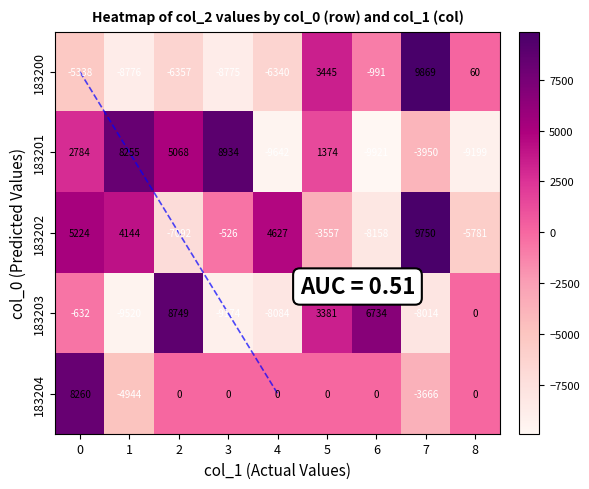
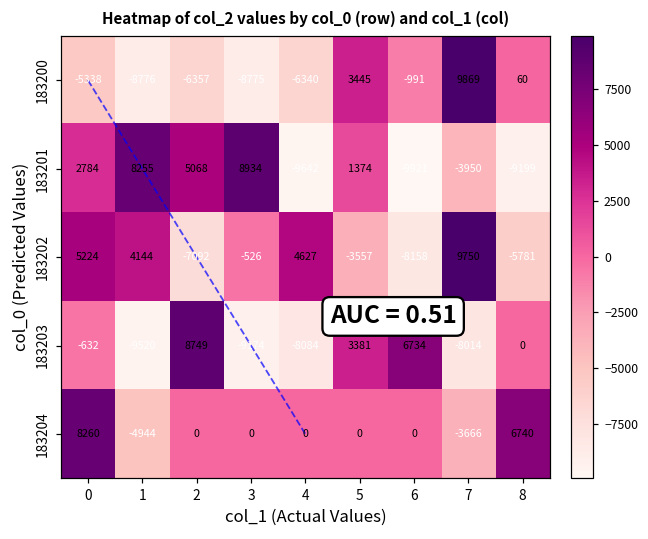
  {
    "183200": {
      "5": 3445,
      "6": -991,
      "7": 9869,
      "8": 60
    },
    "183201": {
      "0": 2784,
      "2": 5068,
      "3": 8934,
      "5": 1374,
      "7": -3950
    },
    "183202": {
      "0": 5224,
      "1": 4144,
      "3": -526,
      "4": 4627,
      "5": -3557,
      "7": 9750,
      "8": -5781
    },
    "183203": {
      "0": -632,
      "2": 8749,
      "5": 3381,
      "6": 6734,
      "8": 0
    },
    "183204": {
      "0": 8260,
      "1": -4944,
      "2": 0,
      "3": 0,
      "5": 0,
      "6": 0,
      "7": -3666,
-     "8": 0
+     "8": 6740
    }
  }
